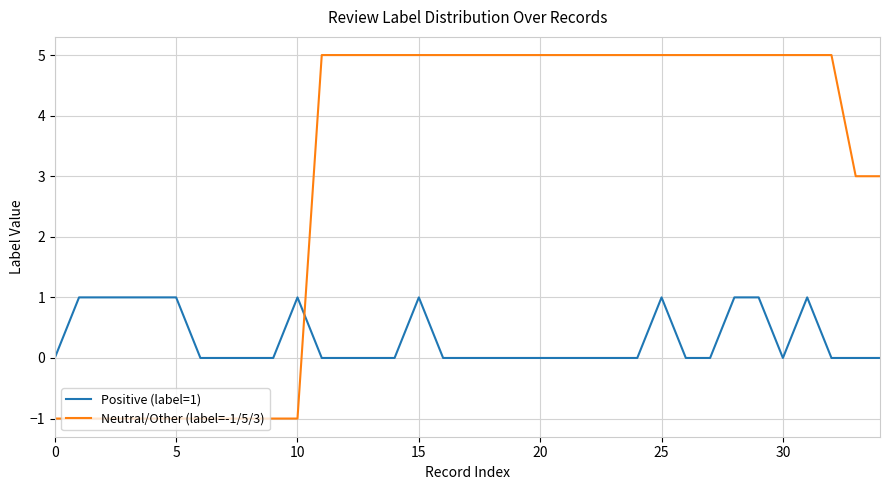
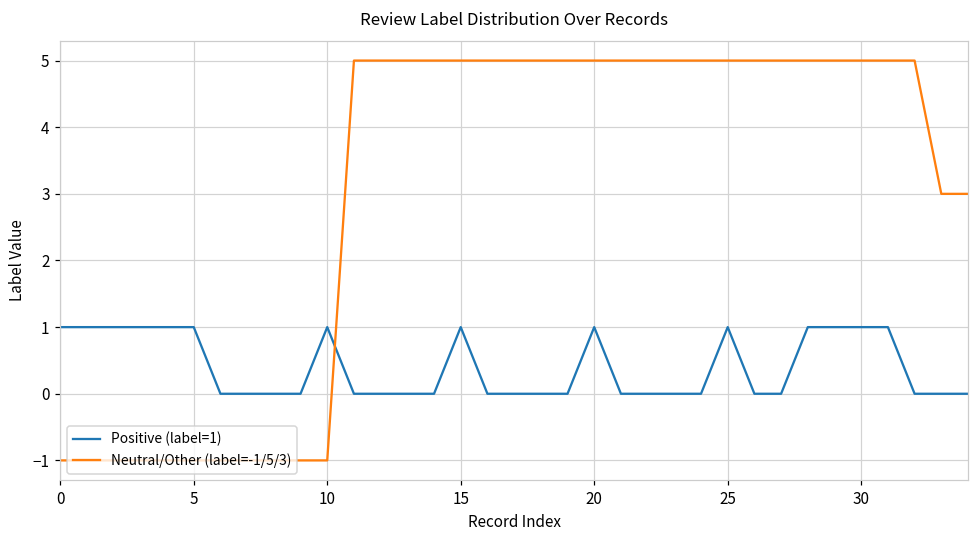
  {
    "Positive (label=1)": {
-     "0": 0,
+     "0": 1,
      "5": 1,
      "10": 1,
      "15": 1,
-     "20": 0,
+     "20": 1,
      "25": 1,
-     "30": 0
+     "30": 1
    },
    "Neutral/Other (label=-1/5/3)": {
      "0": -1,
      "10": -1,
      "15": 5,
      "20": 5,
      "25": 5,
      "30": 5
    }
  }
